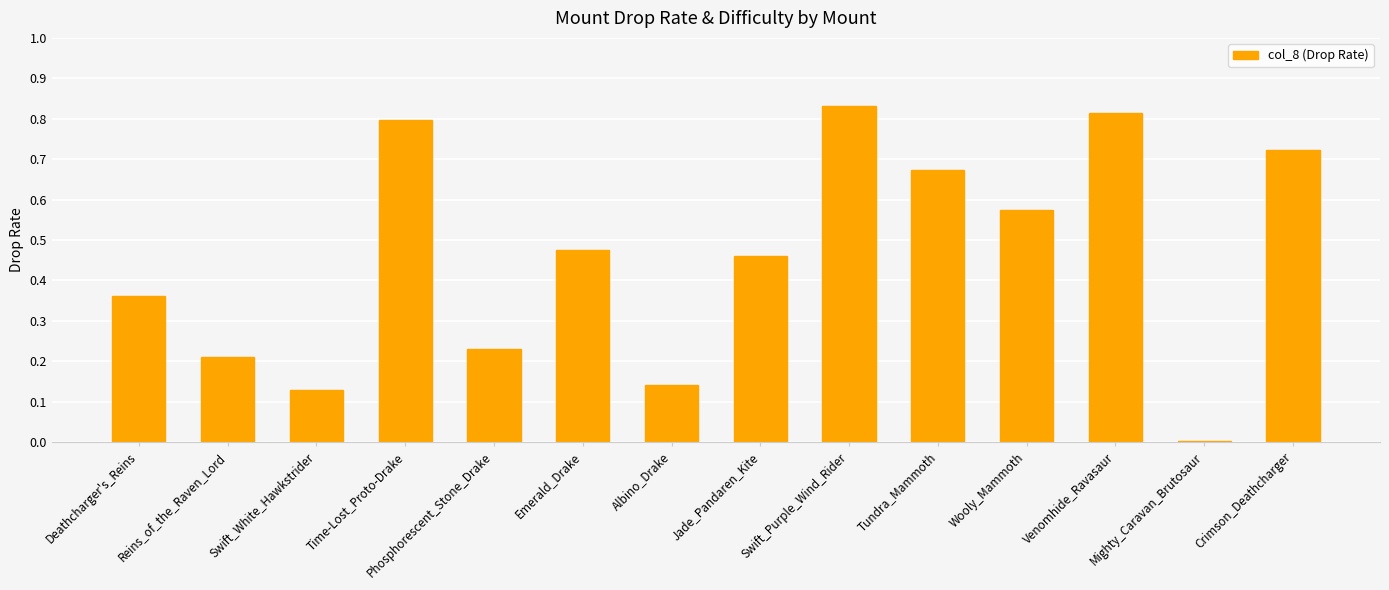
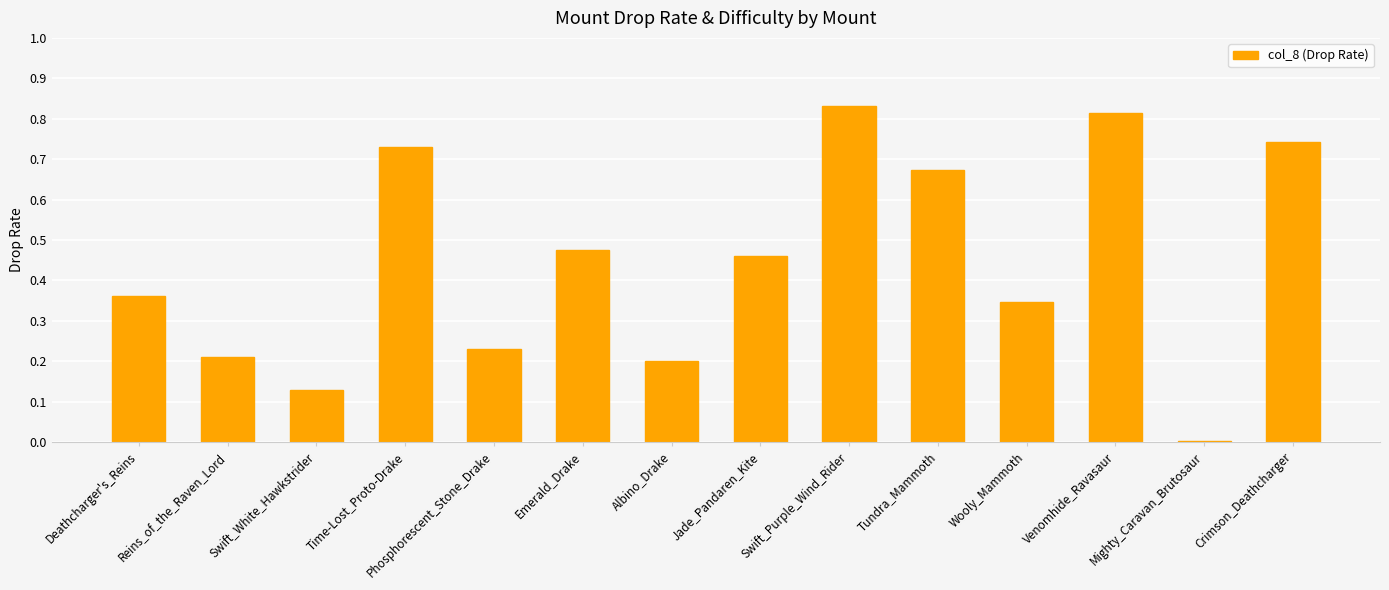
  {
    "Deathcharger's_Reins": 0.36,
    "Reins_of_the_Raven_Lord": 0.21,
    "Swift_White_Hawkstrider": 0.13,
-   "Time-Lost_Proto-Drake": 0.80,
+   "Time-Lost_Proto-Drake": 0.73,
    "Phosphorescent_Stone_Drake": 0.23,
    "Emerald_Drake": 0.47,
-   "Albino_Drake": 0.14,
+   "Albino_Drake": 0.20,
    "Jade_Pandaren_Kite": 0.46,
    "Swift_Purple_Wind_Rider": 0.83,
    "Tundra_Mammoth": 0.67,
-   "Wooly_Mammoth": 0.57,
+   "Wooly_Mammoth": 0.35,
    "Venomhide_Ravasaur": 0.81,
-   "Crimson_Deathcharger": 0.72
+   "Crimson_Deathcharger": 0.74
  }
